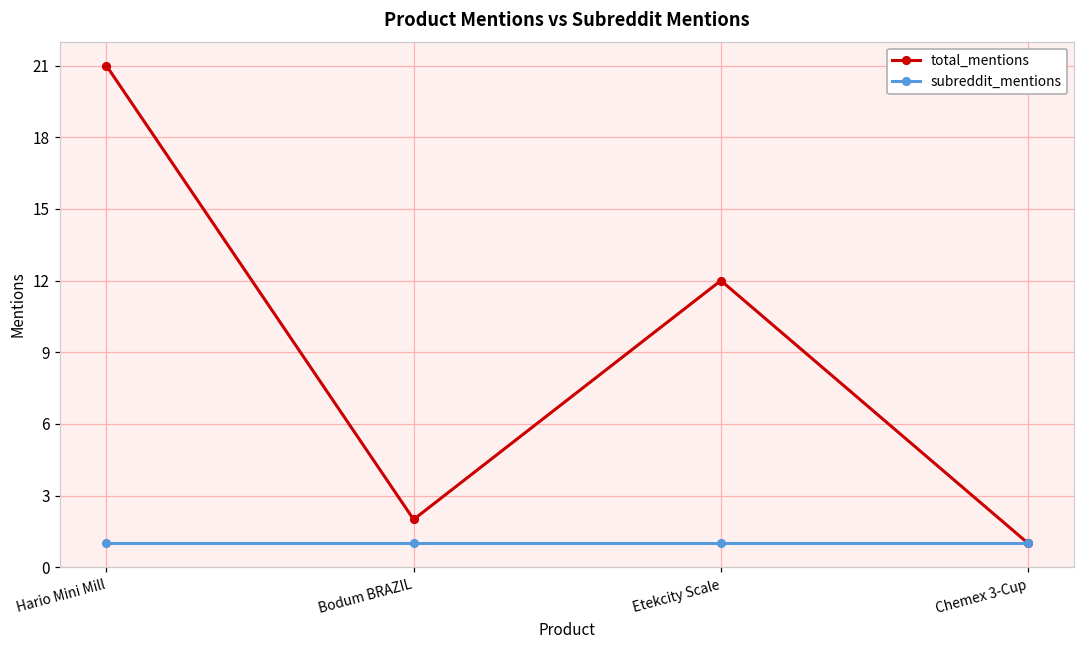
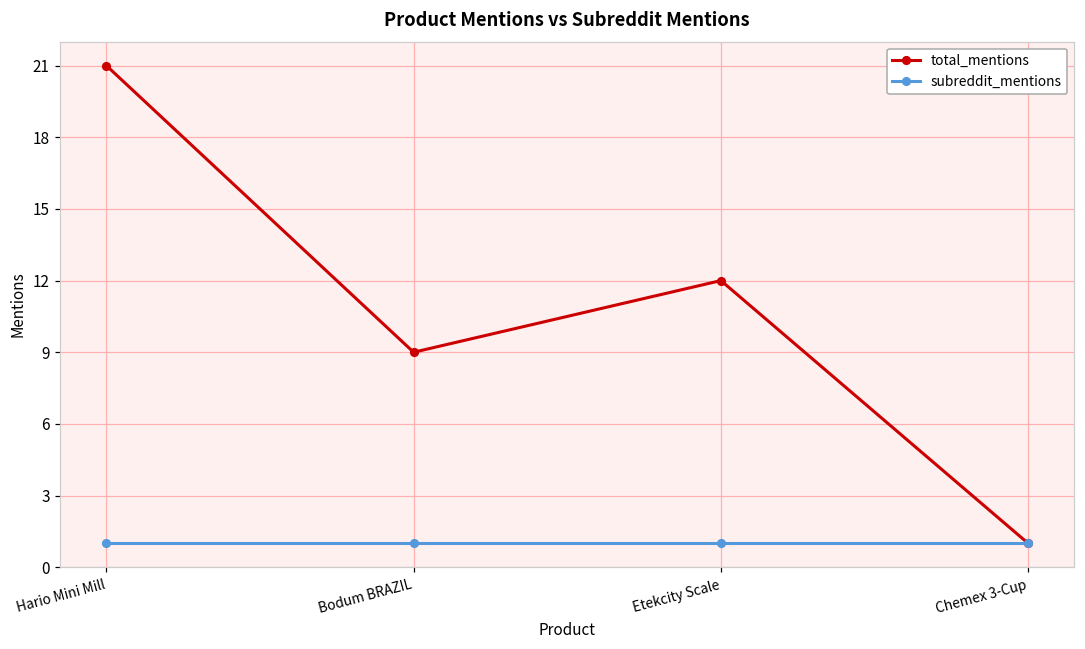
  {
    "total_mentions": {
      "Hario Mini Mill": 21,
-     "Bodum BRAZIL": 2,
+     "Bodum BRAZIL": 9,
      "Etekcity Scale": 12
    },
    "subreddit_mentions": {
      "Hario Mini Mill": 1,
      "Bodum BRAZIL": 1,
      "Etekcity Scale": 1
    }
  }
